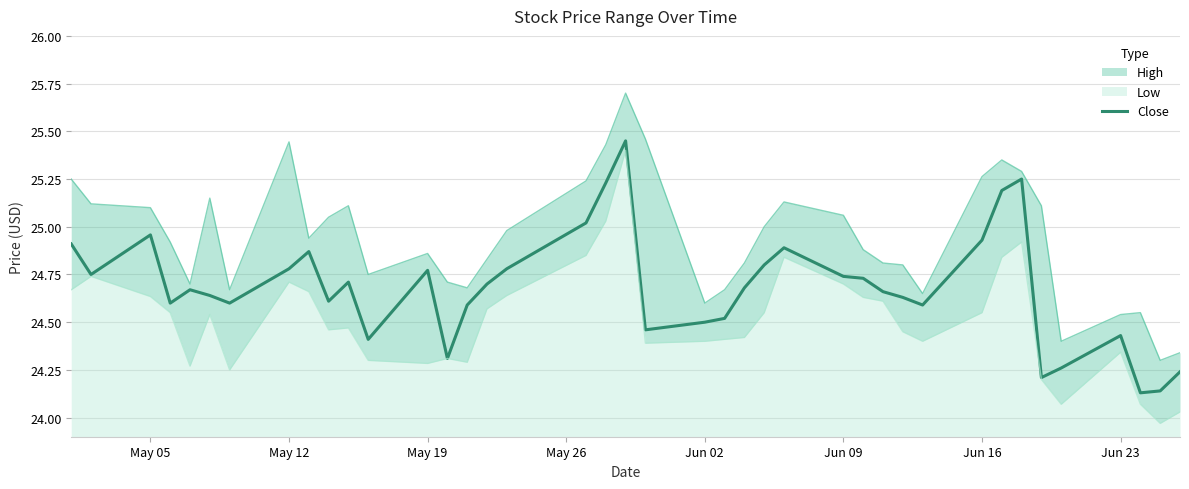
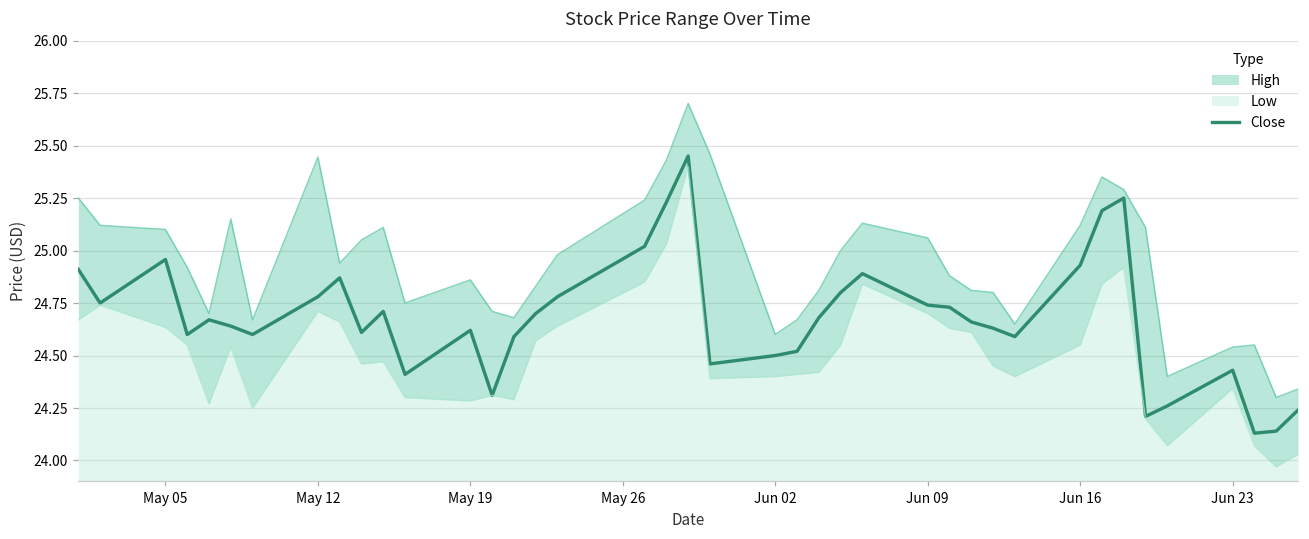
  {
    "Close": {
      "May 05": 24.96,
      "May 12": 24.78,
-     "May 19": 24.77,
+     "May 19": 24.62,
      "Jun 02": 24.50,
      "Jun 09": 24.74,
      "Jun 16": 24.93,
      "Jun 23": 24.43
    },
    "High": {
      "May 05": 25.10,
      "May 12": 25.44,
      "May 19": 24.86,
      "Jun 02": 24.60,
      "Jun 09": 25.06,
-     "Jun 16": 25.26,
+     "Jun 16": 25.12,
      "Jun 23": 24.54
    },
    "Low": {
      "May 05": 24.63,
      "May 12": 24.71,
      "May 19": 24.28,
      "Jun 02": 24.40,
      "Jun 09": 24.70,
      "Jun 16": 24.55,
      "Jun 23": 24.34
    }
  }
